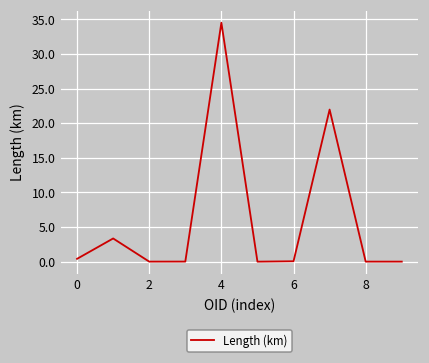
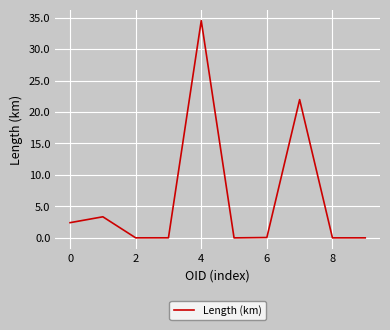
  {
-   "0": 0,
+   "0": 2,
    "2": 0,
    "4": 35,
    "6": 0,
    "8": 0
  }
